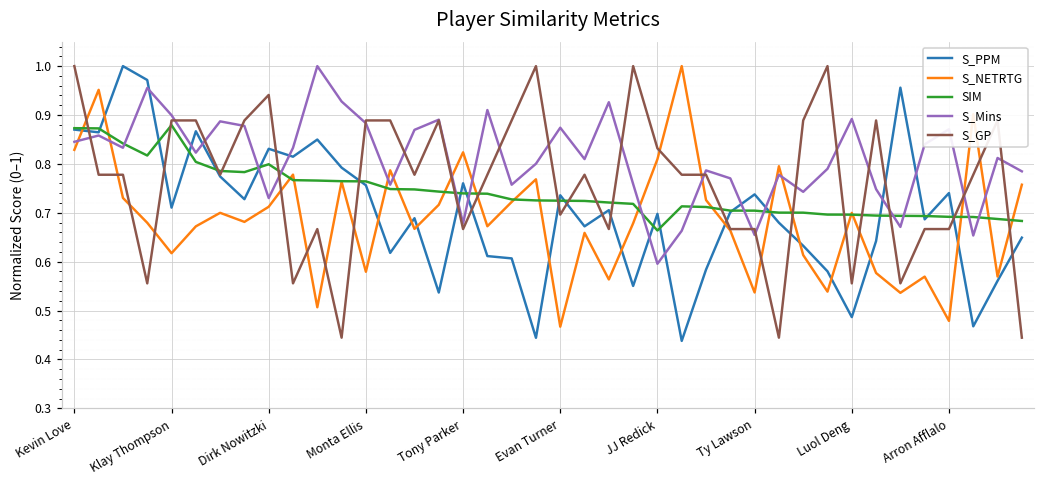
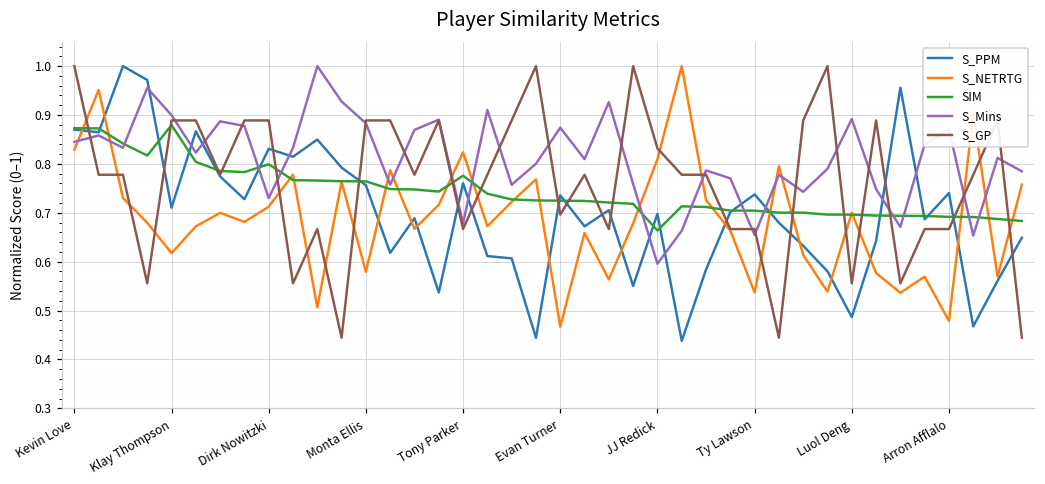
  {
    "S_PPM": {
      "Klay Thompson": 0.71,
      "Dirk Nowitzki": 0.83,
      "Monta Ellis": 0.76,
      "Tony Parker": 0.76,
      "Evan Turner": 0.74,
      "JJ Redick": 0.70,
      "Ty Lawson": 0.74,
      "Luol Deng": 0.49,
      "Arron Afflalo": 0.74
    },
    "S_NETRTG": {
      "Kevin Love": 0.83,
      "Klay Thompson": 0.62,
      "Dirk Nowitzki": 0.71,
      "Monta Ellis": 0.58,
      "Tony Parker": 0.82,
      "Evan Turner": 0.47,
      "JJ Redick": 0.81,
      "Ty Lawson": 0.54,
      "Arron Afflalo": 0.48
    },
    "SIM": {
      "Klay Thompson": 0.88,
      "Dirk Nowitzki": 0.80,
      "Monta Ellis": 0.76,
-     "Tony Parker": 0.74,
+     "Tony Parker": 0.78,
      "Evan Turner": 0.72,
      "JJ Redick": 0.66,
      "Ty Lawson": 0.70,
      "Arron Afflalo": 0.69
    },
    "S_Mins": {
      "Kevin Love": 0.85,
      "Klay Thompson": 0.90,
      "Dirk Nowitzki": 0.73,
      "Tony Parker": 0.68,
      "Evan Turner": 0.87,
      "JJ Redick": 0.60,
      "Ty Lawson": 0.65,
      "Luol Deng": 0.89
    },
    "S_GP": {
      "Kevin Love": 1.00,
      "Klay Thompson": 0.89,
-     "Dirk Nowitzki": 0.94,
+     "Dirk Nowitzki": 0.89,
      "Tony Parker": 0.67,
      "Evan Turner": 0.70,
      "JJ Redick": 0.83,
      "Ty Lawson": 0.67,
      "Luol Deng": 0.56,
      "Arron Afflalo": 0.67
    }
  }
